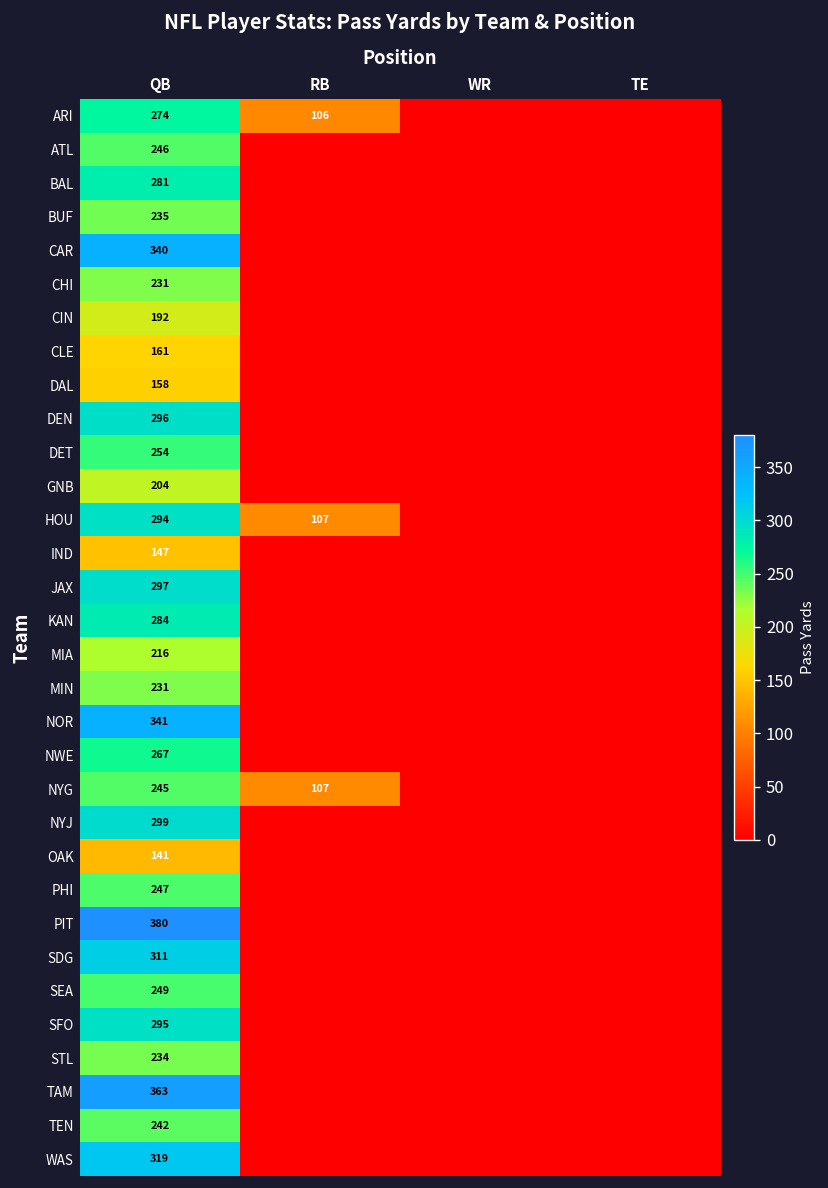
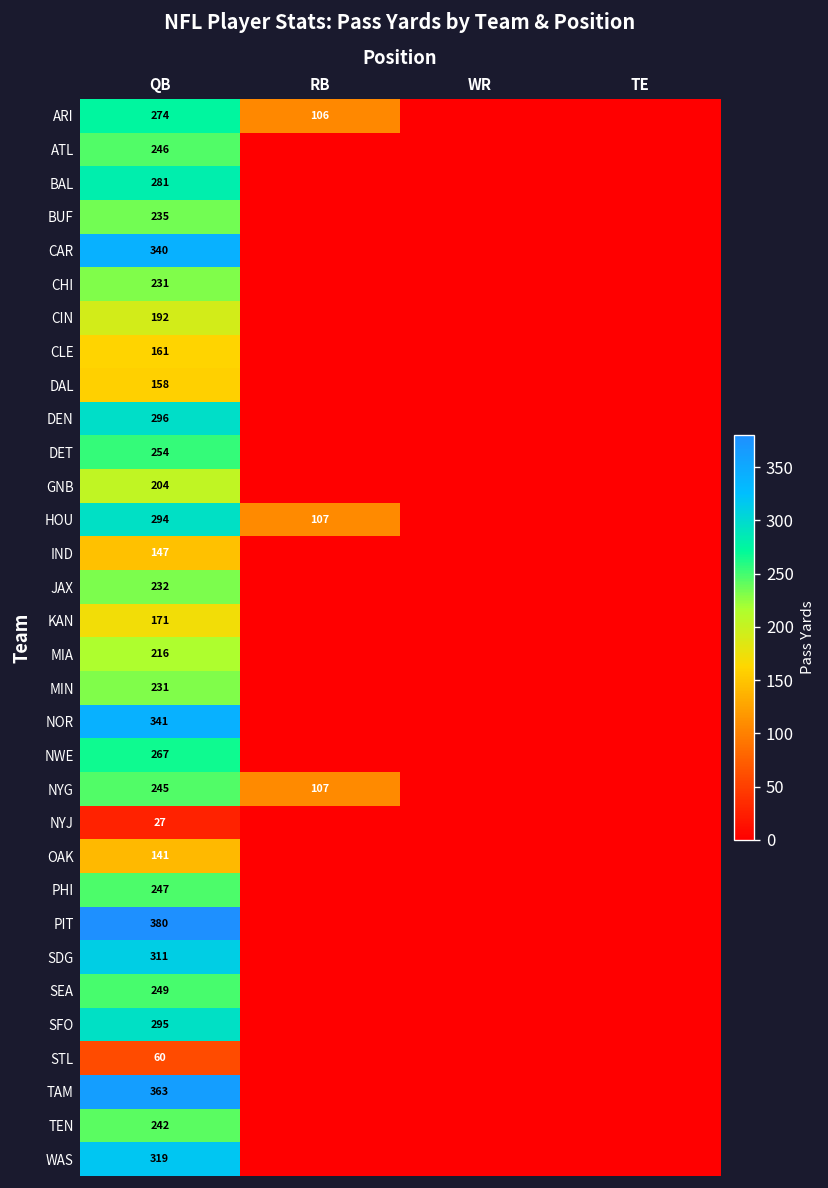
  {
    "ARI": {
      "QB": 274,
      "RB": 106
    },
    "ATL": {
      "QB": 246
    },
    "BAL": {
      "QB": 281
    },
    "BUF": {
      "QB": 235
    },
    "CAR": {
      "QB": 340
    },
    "CHI": {
      "QB": 231
    },
    "CIN": {
      "QB": 192
    },
    "CLE": {
      "QB": 161
    },
    "DAL": {
      "QB": 158
    },
    "DEN": {
      "QB": 296
    },
    "DET": {
      "QB": 254
    },
    "GNB": {
      "QB": 204
    },
    "HOU": {
      "QB": 294,
      "RB": 107
    },
    "IND": {
      "QB": 147
    },
    "JAX": {
-     "QB": 297
+     "QB": 232
    },
    "KAN": {
-     "QB": 284
+     "QB": 171
    },
    "MIA": {
      "QB": 216
    },
    "MIN": {
      "QB": 231
    },
    "NOR": {
      "QB": 341
    },
    "NWE": {
      "QB": 267
    },
    "NYG": {
      "QB": 245,
      "RB": 107
    },
    "NYJ": {
-     "QB": 299
+     "QB": 27
    },
    "OAK": {
      "QB": 141
    },
    "PHI": {
      "QB": 247
    },
    "PIT": {
      "QB": 380
    },
    "SDG": {
      "QB": 311
    },
    "SEA": {
      "QB": 249
    },
    "SFO": {
      "QB": 295
    },
    "STL": {
-     "QB": 234
+     "QB": 60
    },
    "TAM": {
      "QB": 363
    },
    "TEN": {
      "QB": 242
    },
    "WAS": {
      "QB": 319
    }
  }
